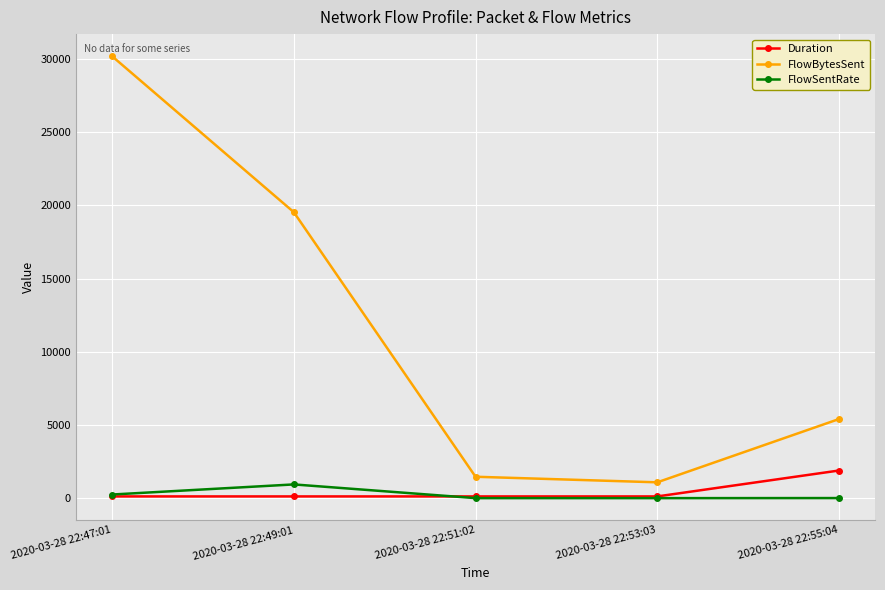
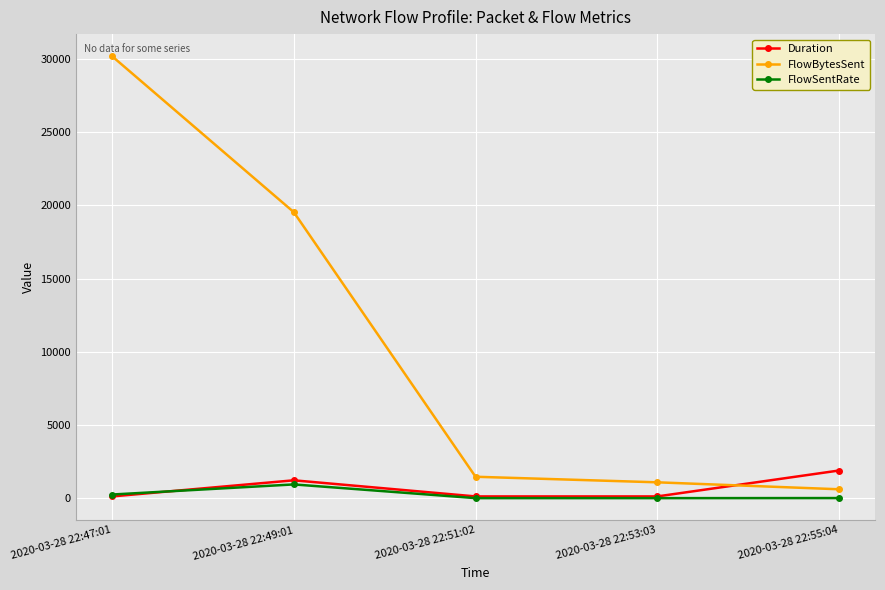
  {
    "Duration": {
-     "2020-03-28 22:49:01": 100,
+     "2020-03-28 22:49:01": 1200,
      "2020-03-28 22:55:04": 1900
    },
    "FlowBytesSent": {
      "2020-03-28 22:47:01": 30200,
      "2020-03-28 22:49:01": 19500,
      "2020-03-28 22:51:02": 1500,
      "2020-03-28 22:53:03": 1100,
-     "2020-03-28 22:55:04": 5400
+     "2020-03-28 22:55:04": 600
    },
    "FlowSentRate": {
      "2020-03-28 22:49:01": 900,
      "2020-03-28 22:55:04": 0
    }
  }
